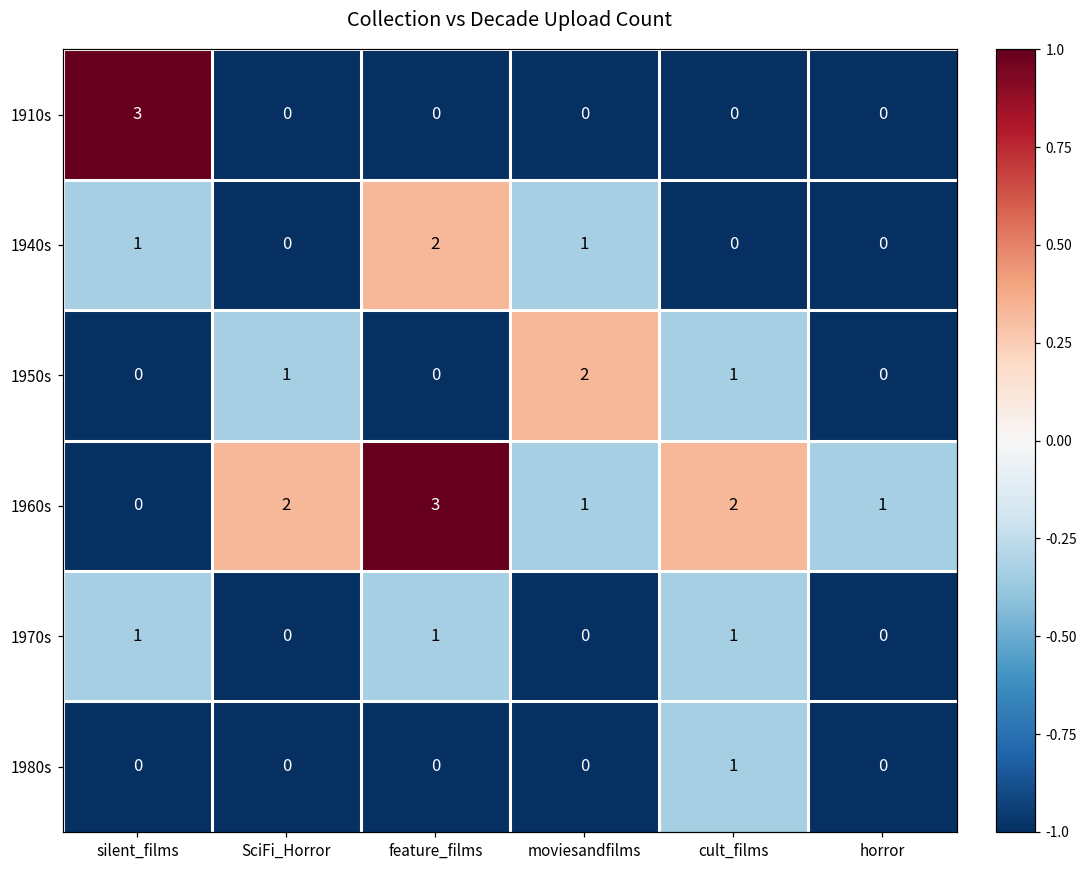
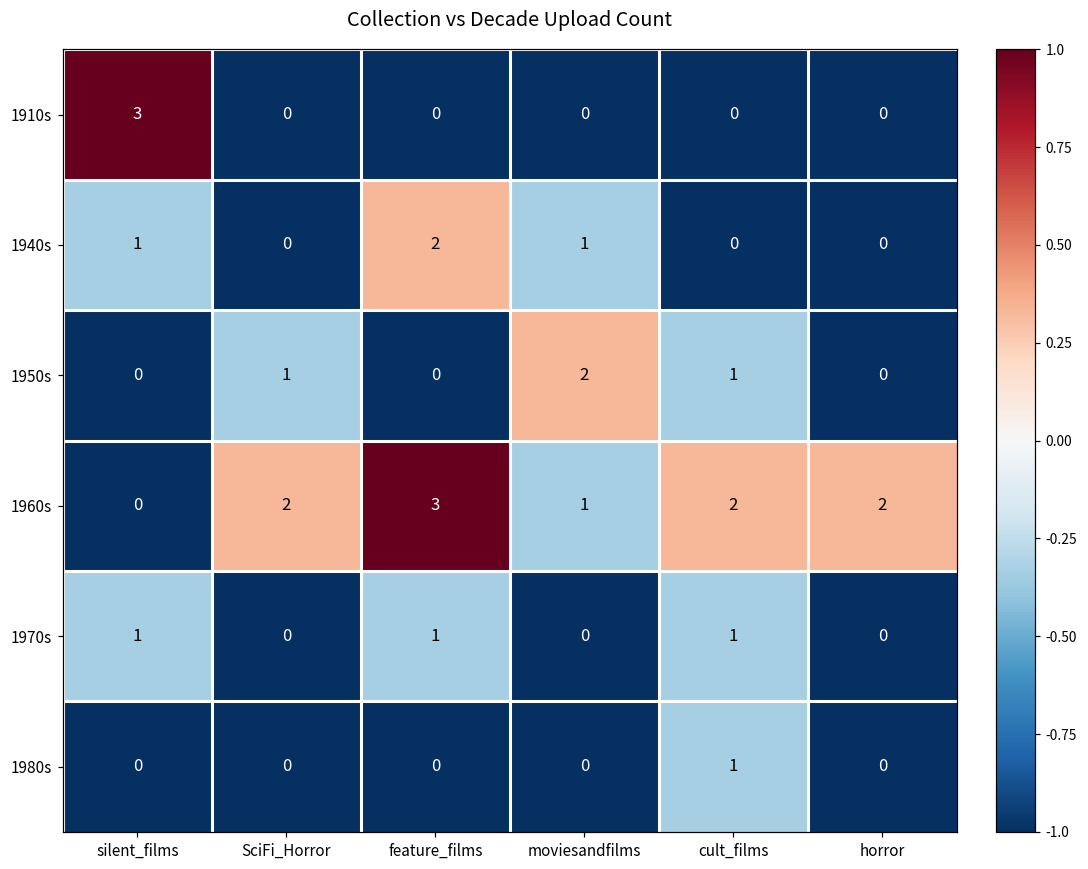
  {
    "1910s": {
      "silent_films": 3,
      "SciFi_Horror": 0,
      "feature_films": 0,
      "moviesandfilms": 0,
      "cult_films": 0,
      "horror": 0
    },
    "1940s": {
      "silent_films": 1,
      "SciFi_Horror": 0,
      "feature_films": 2,
      "moviesandfilms": 1,
      "cult_films": 0,
      "horror": 0
    },
    "1950s": {
      "silent_films": 0,
      "SciFi_Horror": 1,
      "feature_films": 0,
      "moviesandfilms": 2,
      "cult_films": 1,
      "horror": 0
    },
    "1960s": {
      "silent_films": 0,
      "SciFi_Horror": 2,
      "feature_films": 3,
      "moviesandfilms": 1,
      "cult_films": 2,
-     "horror": 1
+     "horror": 2
    },
    "1970s": {
      "silent_films": 1,
      "SciFi_Horror": 0,
      "feature_films": 1,
      "moviesandfilms": 0,
      "cult_films": 1,
      "horror": 0
    },
    "1980s": {
      "silent_films": 0,
      "SciFi_Horror": 0,
      "feature_films": 0,
      "moviesandfilms": 0,
      "cult_films": 1,
      "horror": 0
    }
  }
